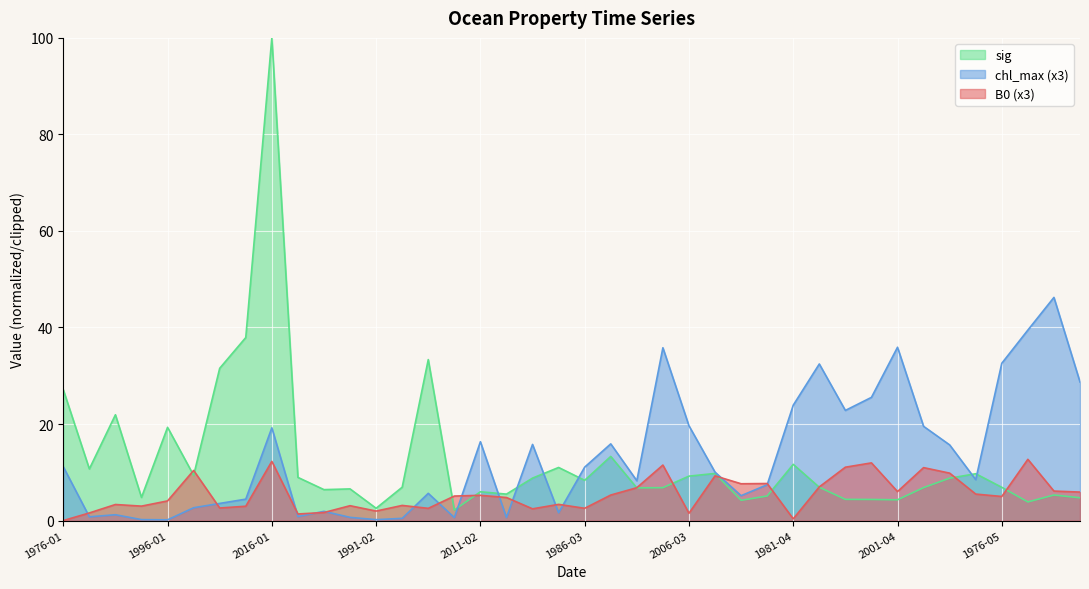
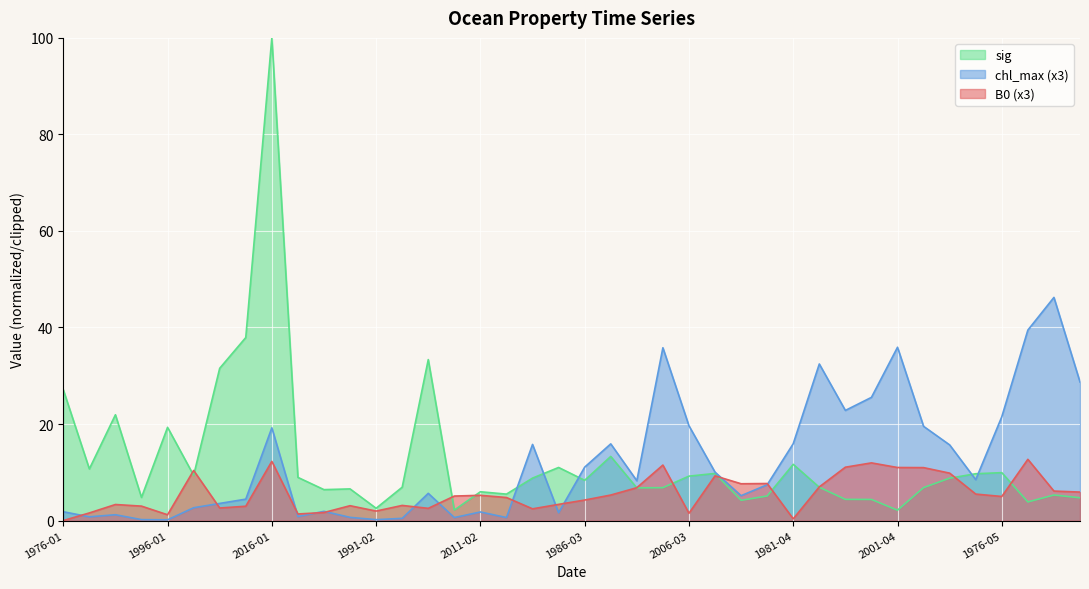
  {
    "sig": {
      "1976-01": 27,
      "1996-01": 19,
      "2016-01": 100,
      "1991-02": 3,
      "2011-02": 6,
      "1986-03": 8,
      "2006-03": 9,
      "1981-04": 12,
-     "2001-04": 4,
-     "1976-05": 7
+     "2001-04": 2,
+     "1976-05": 10
    },
    "chl_max (x3)": {
-     "1976-01": 11,
+     "1976-01": 2,
      "1996-01": 0,
      "2016-01": 19,
      "1991-02": 0,
-     "2011-02": 16,
+     "2011-02": 2,
      "1986-03": 11,
      "2006-03": 20,
-     "1981-04": 24,
+     "1981-04": 16,
      "2001-04": 36,
-     "1976-05": 33
+     "1976-05": 22
    },
    "B0 (x3)": {
      "1976-01": 0,
-     "1996-01": 4,
+     "1996-01": 1,
      "2016-01": 12,
      "1991-02": 2,
      "2011-02": 5,
-     "1986-03": 3,
+     "1986-03": 4,
      "2006-03": 2,
      "1981-04": 0,
-     "2001-04": 6,
+     "2001-04": 11,
      "1976-05": 5
    }
  }
